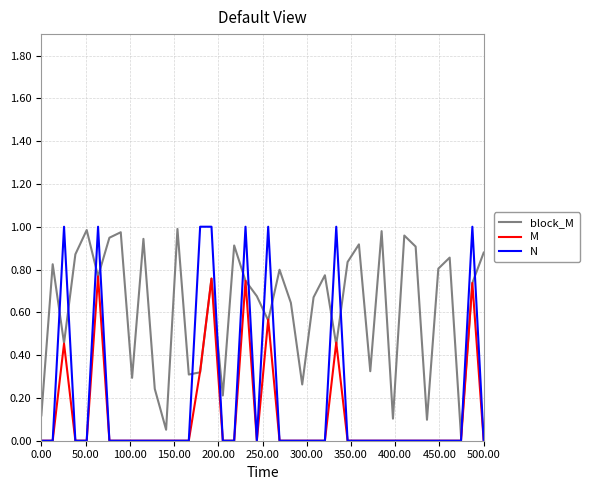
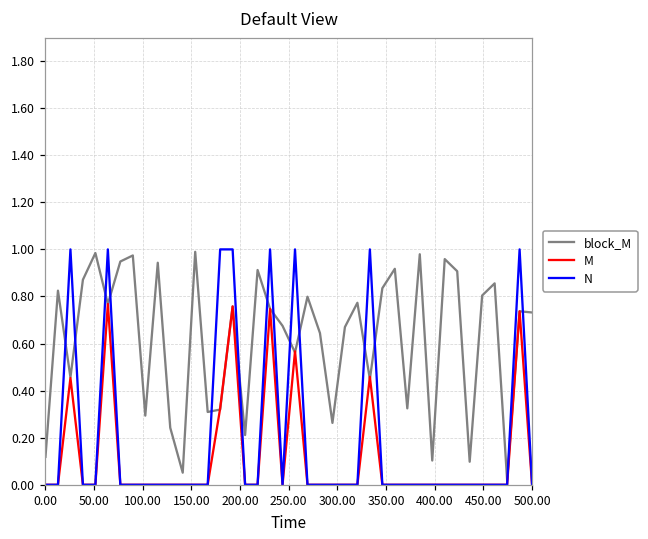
  {
    "block_M": {
      "0.00": 0.12,
-     "500.00": 0.88
+     "500.00": 0.73
    }
  }
